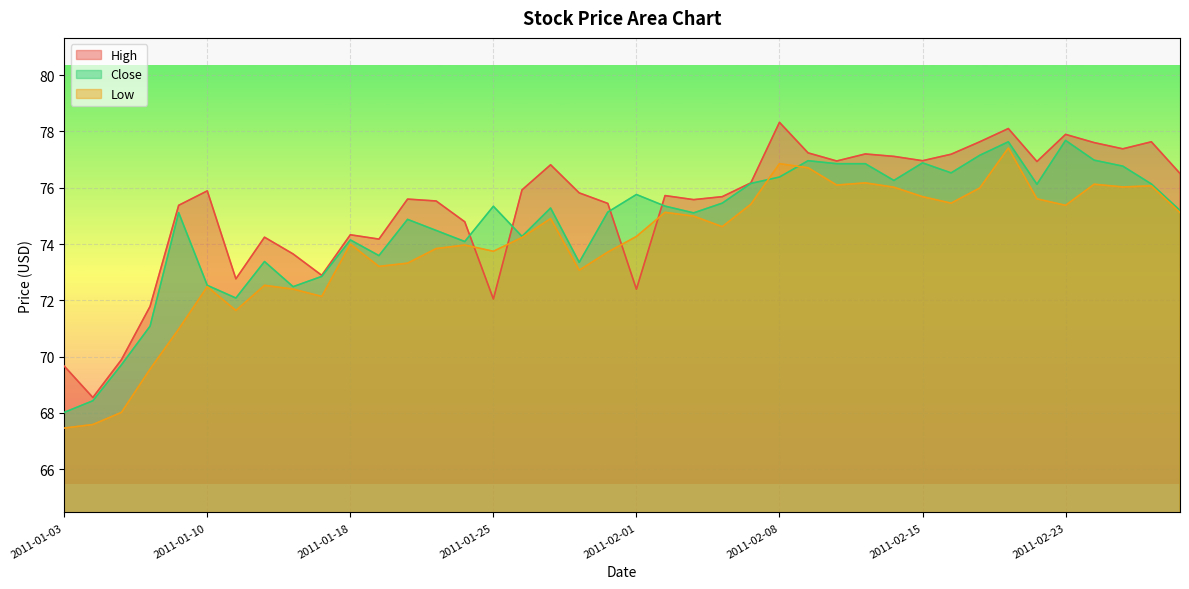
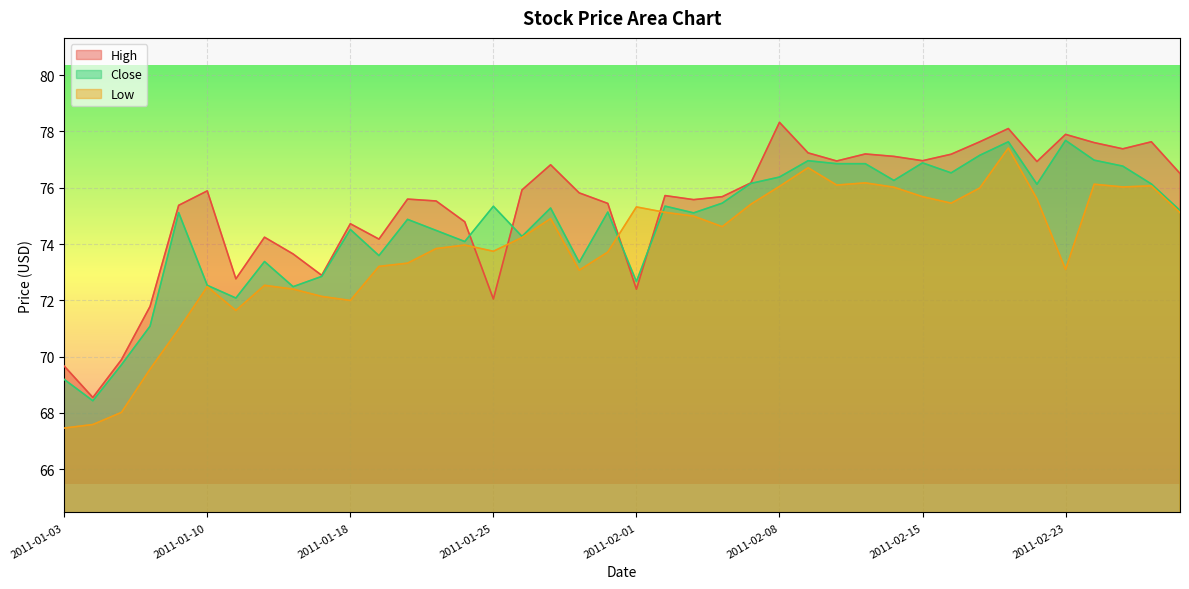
  {
    "High": {
      "2011-01-03": 69.7,
      "2011-01-10": 75.9,
-     "2011-01-18": 74.3,
+     "2011-01-18": 74.7,
      "2011-01-25": 72.0,
      "2011-02-01": 72.4,
      "2011-02-08": 78.3,
      "2011-02-23": 77.9
    },
    "Close": {
-     "2011-01-03": 68.0,
-     "2011-01-18": 74.1,
+     "2011-01-03": 69.2,
+     "2011-01-18": 74.5,
      "2011-01-25": 75.3,
-     "2011-02-01": 75.8,
+     "2011-02-01": 72.7,
      "2011-02-08": 76.4,
      "2011-02-23": 77.7
    },
    "Low": {
      "2011-01-03": 67.5,
-     "2011-01-18": 74.0,
+     "2011-01-18": 72.0,
      "2011-01-25": 73.7,
-     "2011-02-01": 74.3,
-     "2011-02-08": 76.9,
+     "2011-02-01": 75.3,
+     "2011-02-08": 76.0,
      "2011-02-15": 75.7,
-     "2011-02-23": 75.4
+     "2011-02-23": 73.1
    }
  }
